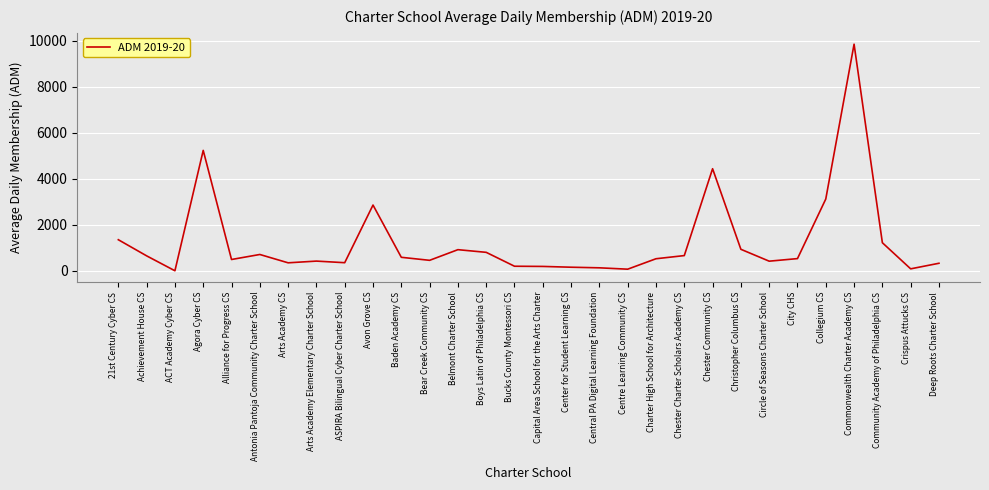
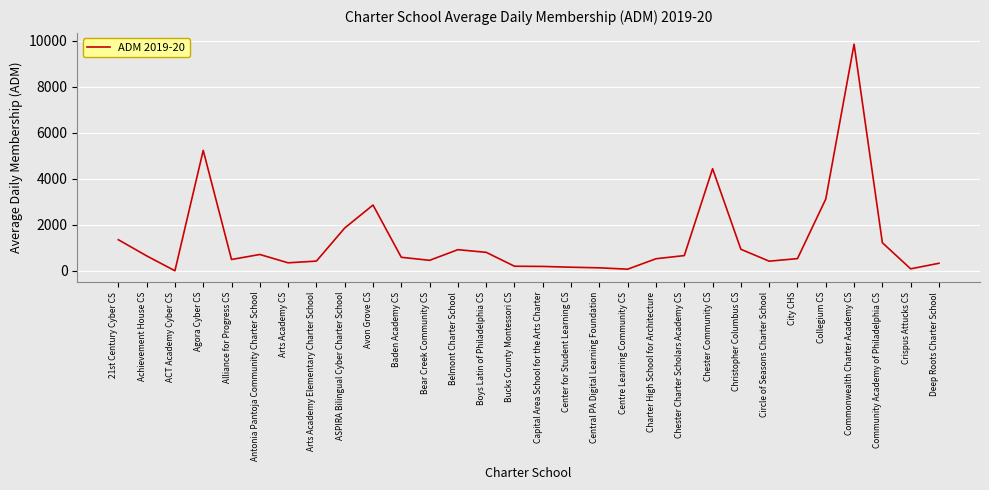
  {
    "21st Century Cyber CS": 1400,
    "Achievement House CS": 700,
    "ACT Academy Cyber CS": 0,
    "Agora Cyber CS": 5200,
    "Alliance for Progress CS": 500,
    "Antonia Pantoja Community Charter School": 700,
    "Arts Academy CS": 400,
    "Arts Academy Elementary Charter School": 400,
-   "ASPIRA Bilingual Cyber Charter School": 400,
+   "ASPIRA Bilingual Cyber Charter School": 1900,
    "Avon Grove CS": 2900,
    "Baden Academy CS": 600,
    "Bear Creek Community CS": 500,
    "Belmont Charter School": 900,
    "Boys Latin of Philadelphia CS": 800,
    "Bucks County Montessori CS": 200,
    "Capital Area School for the Arts Charter": 200,
    "Center for Student Learning CS": 200,
    "Central PA Digital Learning Foundation": 100,
    "Centre Learning Community CS": 100,
    "Charter High School for Architecture": 500,
    "Chester Charter Scholars Academy CS": 700,
    "Chester Community CS": 4400,
    "Christopher Columbus CS": 900,
    "Circle of Seasons Charter School": 400,
    "City CHS": 500,
    "Collegium CS": 3100,
    "Commonwealth Charter Academy CS": 9900,
    "Community Academy of Philadelphia CS": 1200,
    "Crispus Attucks CS": 100,
    "Deep Roots Charter School": 300
  }
